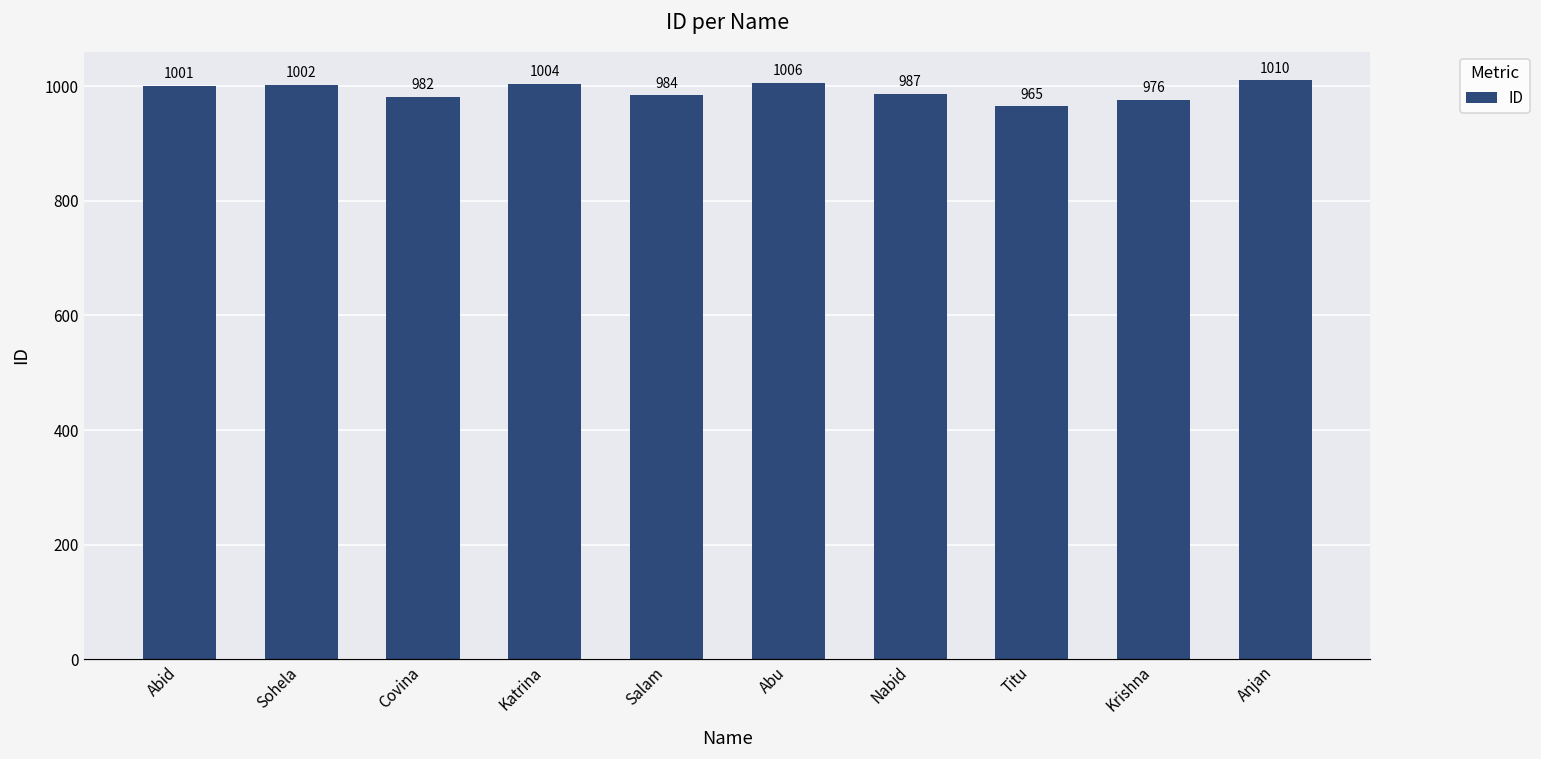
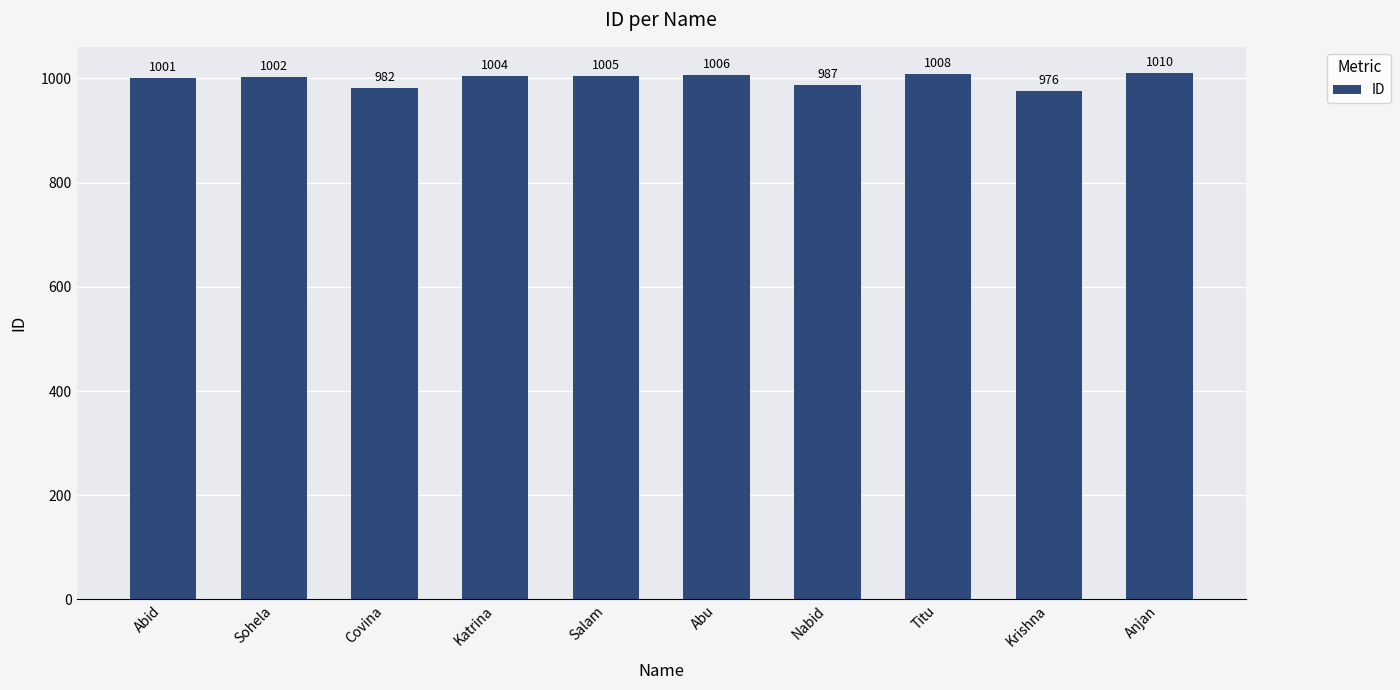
  {
    "Abid": 1001,
    "Sohela": 1002,
    "Covina": 982,
    "Katrina": 1004,
-   "Salam": 984,
+   "Salam": 1005,
    "Abu": 1006,
    "Nabid": 987,
-   "Titu": 965,
+   "Titu": 1008,
    "Krishna": 976,
    "Anjan": 1010
  }
